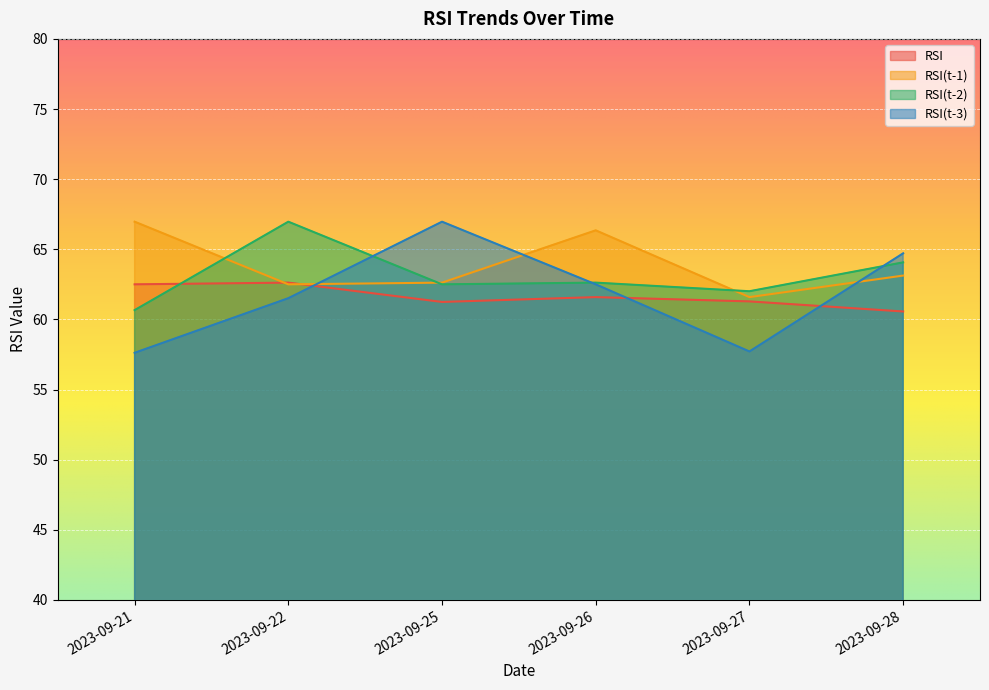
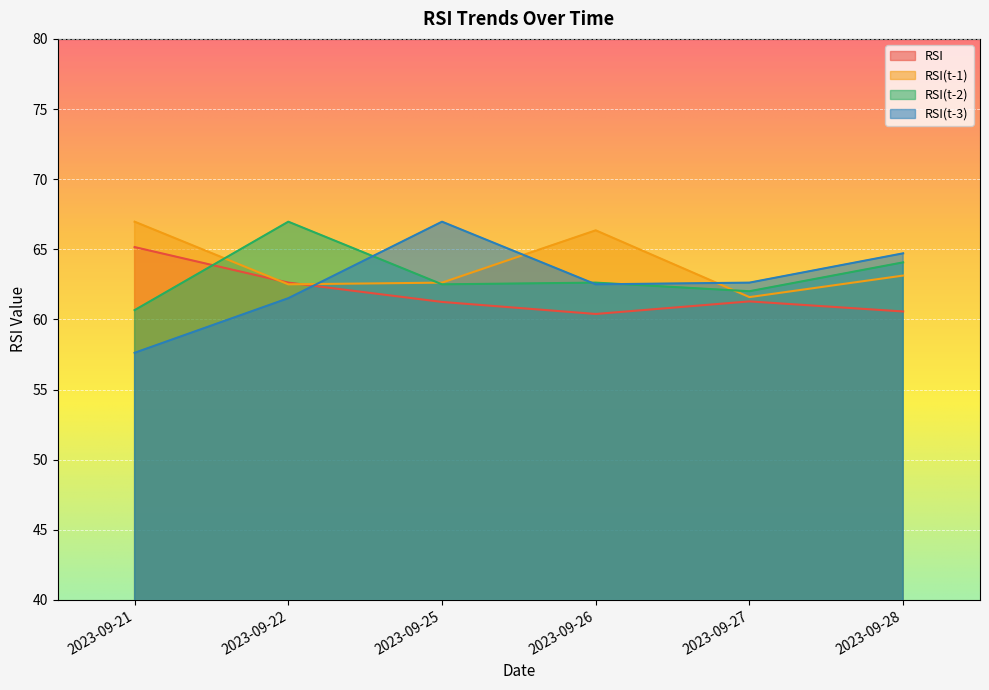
  {
    "RSI": {
-     "2023-09-21": 62.5,
+     "2023-09-21": 65.2,
      "2023-09-25": 61.2,
-     "2023-09-26": 61.6,
+     "2023-09-26": 60.4,
      "2023-09-27": 61.3,
      "2023-09-28": 60.6
    },
    "RSI(t-1)": {
      "2023-09-21": 67.0,
      "2023-09-26": 66.3,
      "2023-09-27": 61.6,
      "2023-09-28": 63.1
    },
    "RSI(t-2)": {
      "2023-09-21": 60.7,
      "2023-09-22": 67.0,
      "2023-09-27": 62.0,
      "2023-09-28": 64.1
    },
    "RSI(t-3)": {
      "2023-09-21": 57.6,
      "2023-09-22": 61.5,
      "2023-09-25": 67.0,
-     "2023-09-27": 57.7,
+     "2023-09-27": 62.6,
      "2023-09-28": 64.7
    }
  }
